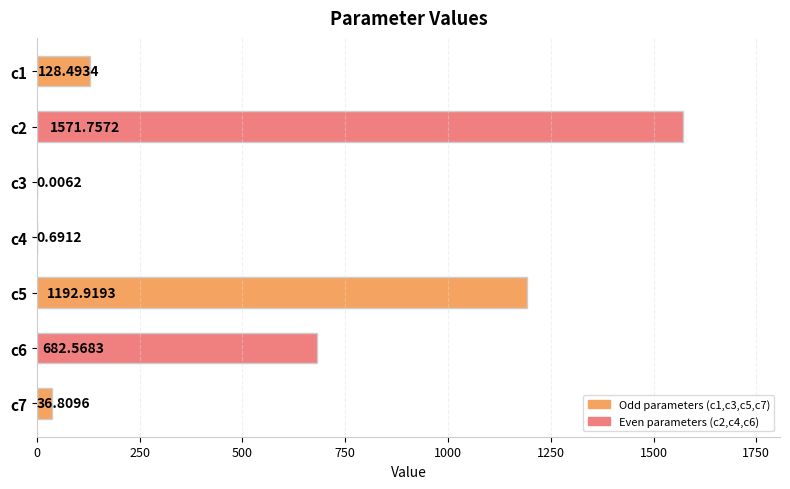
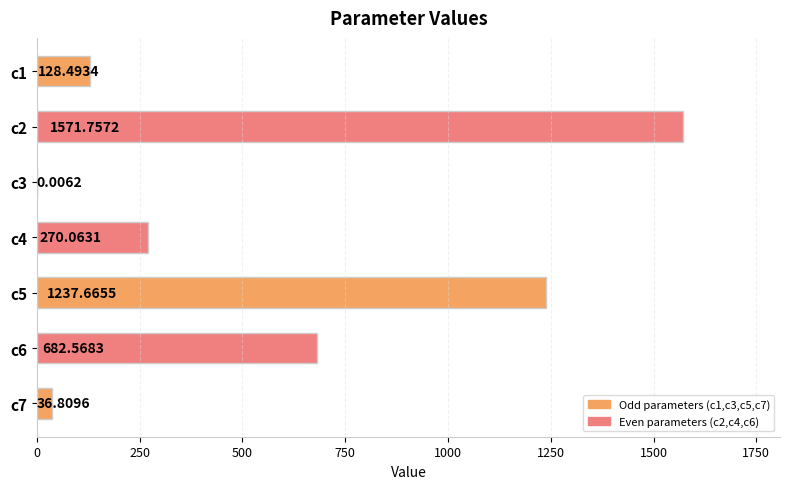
  {
    "c1": 128.4934,
    "c2": 1571.7572,
    "c3": 0.0062,
-   "c4": 0.6912,
-   "c5": 1192.9193,
+   "c4": 270.0631,
+   "c5": 1237.6655,
    "c6": 682.5683,
    "c7": 36.8096
  }
